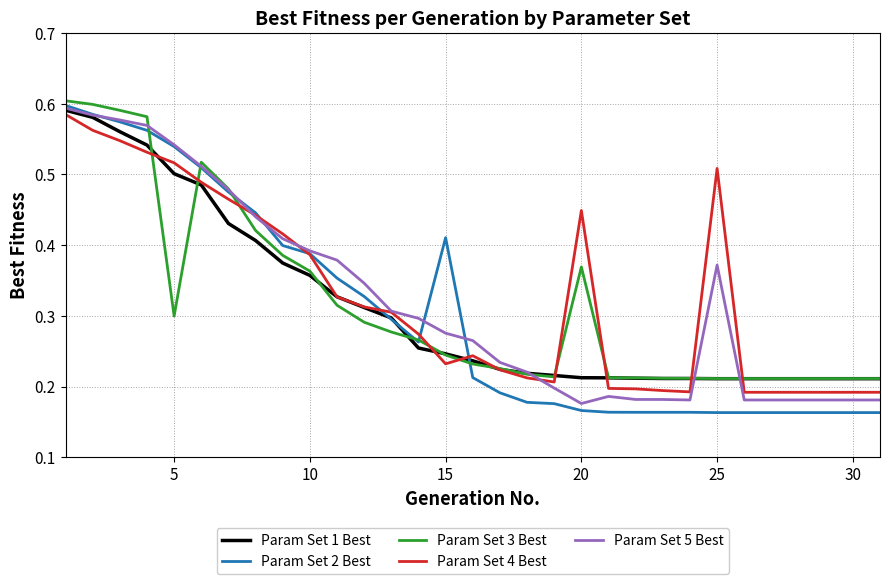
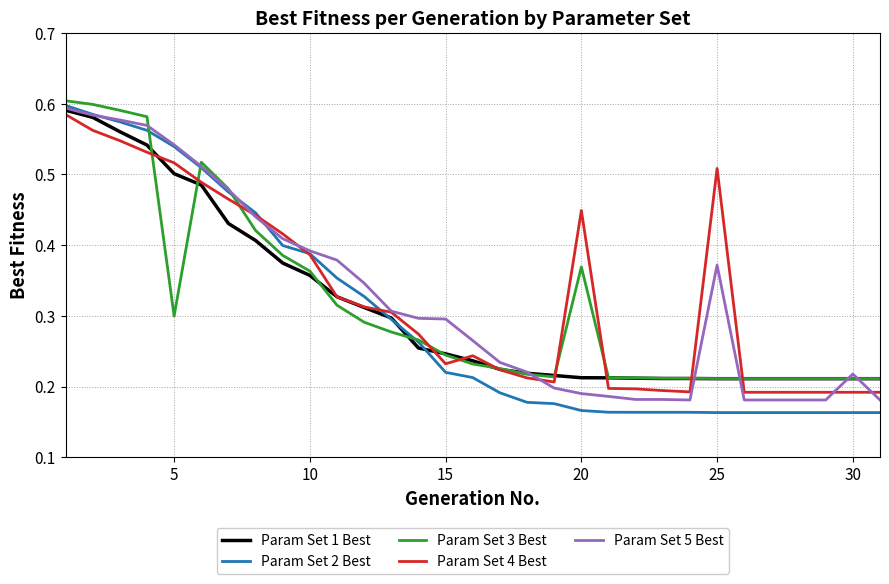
  {
    "Param Set 1 Best": {
      "5": 0.50,
      "10": 0.36,
      "20": 0.21
    },
    "Param Set 2 Best": {
-     "15": 0.41,
+     "15": 0.22,
      "20": 0.17,
      "25": 0.16,
      "30": 0.16
    },
    "Param Set 3 Best": {
      "5": 0.30,
      "10": 0.36,
      "20": 0.37
    },
    "Param Set 4 Best": {
      "5": 0.52,
      "15": 0.23,
      "20": 0.45,
      "25": 0.51,
      "30": 0.19
    },
    "Param Set 5 Best": {
      "10": 0.39,
-     "15": 0.28,
-     "20": 0.18,
+     "15": 0.30,
+     "20": 0.19,
      "25": 0.37,
-     "30": 0.18
+     "30": 0.22
    }
  }
